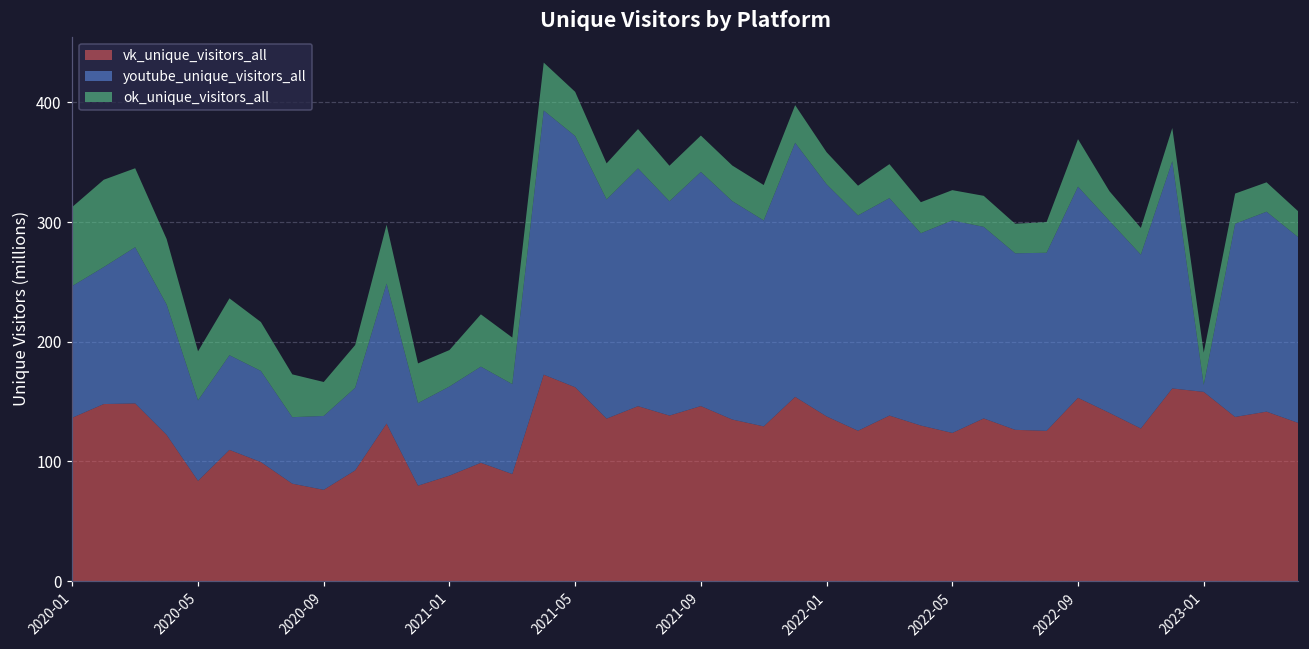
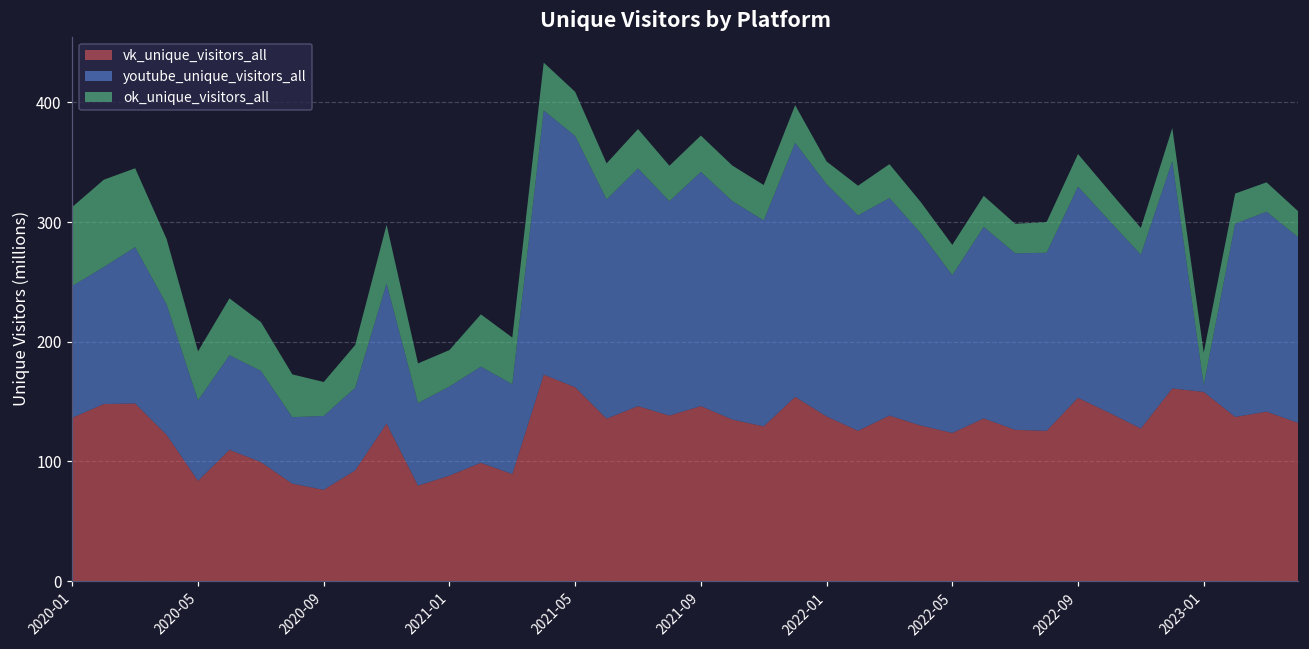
  {
    "vk_unique_visitors_all": {
      "2020-01": 137,
      "2020-05": 84,
      "2020-09": 76,
      "2021-01": 88,
      "2021-05": 162,
      "2021-09": 146,
      "2022-01": 138,
      "2022-05": 124,
      "2022-09": 153,
      "2023-01": 158
    },
    "youtube_unique_visitors_all": {
      "2020-01": 110,
      "2020-05": 67,
      "2020-09": 62,
      "2021-01": 74,
      "2021-05": 210,
      "2021-09": 196,
      "2022-01": 194,
-     "2022-05": 178,
+     "2022-05": 132,
      "2022-09": 176,
      "2023-01": 6
    },
    "ok_unique_visitors_all": {
      "2020-01": 66,
      "2020-05": 41,
      "2020-09": 28,
      "2021-01": 30,
      "2021-05": 37,
      "2021-09": 30,
-     "2022-01": 27,
+     "2022-01": 19,
      "2022-05": 25,
-     "2022-09": 40,
+     "2022-09": 27,
      "2023-01": 27
    }
  }
